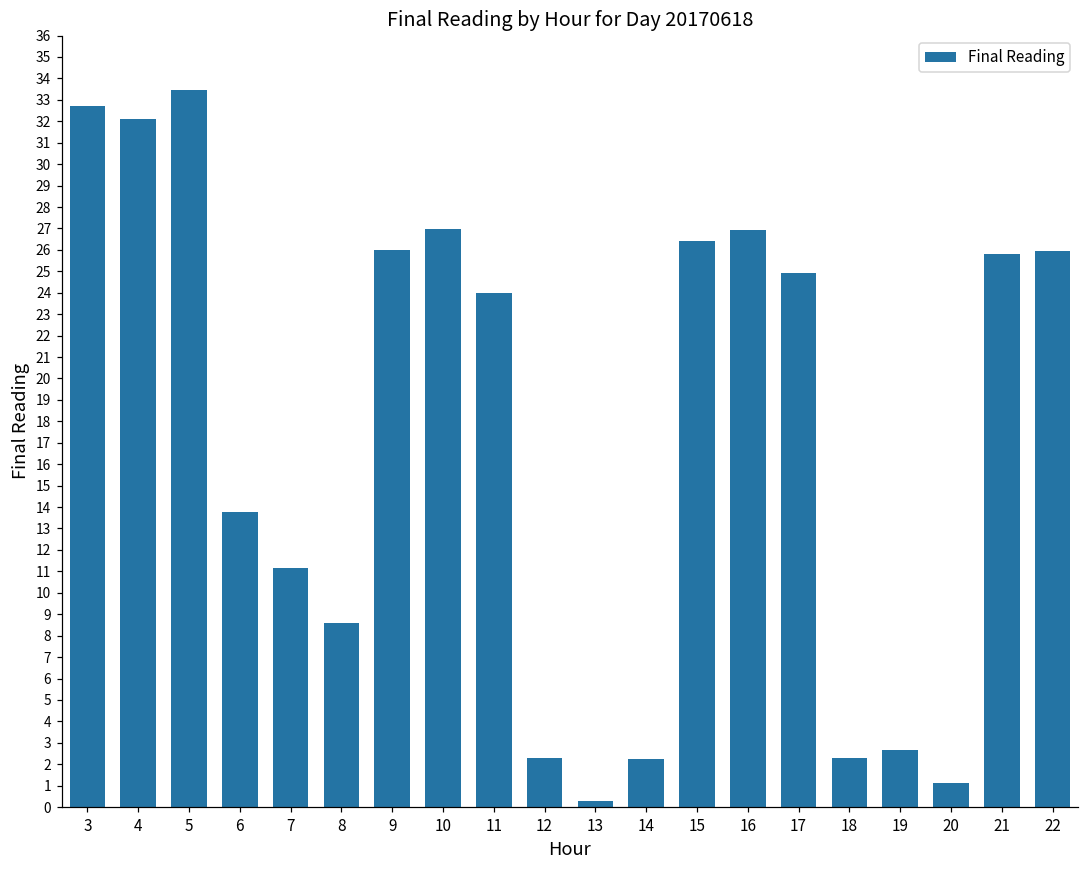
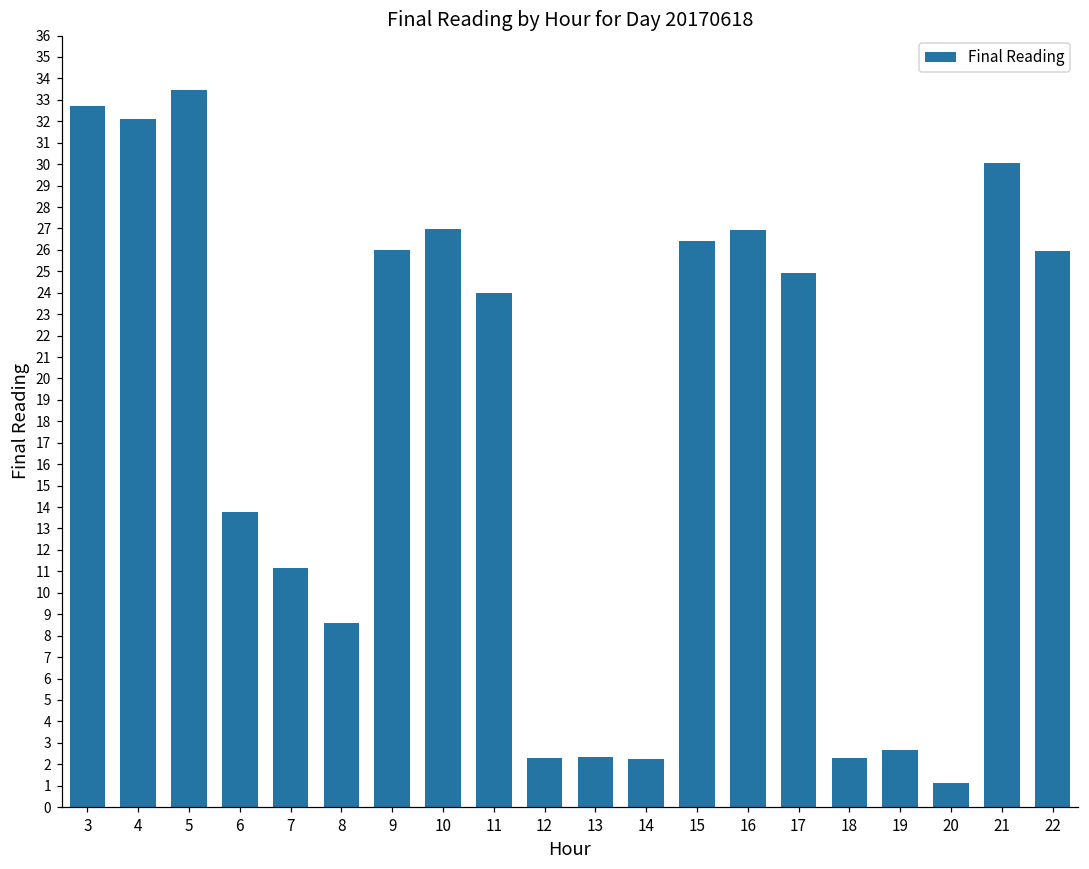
  {
    "3": 32.7,
    "4": 32.1,
    "5": 33.4,
    "6": 13.8,
    "7": 11.2,
    "8": 8.6,
    "9": 26.0,
    "10": 27.0,
    "11": 24.0,
    "12": 2.3,
-   "13": 0.3,
+   "13": 2.4,
    "14": 2.3,
    "15": 26.4,
    "16": 26.9,
    "17": 24.9,
    "18": 2.3,
    "19": 2.7,
    "20": 1.1,
-   "21": 25.8,
+   "21": 30.0,
    "22": 26.0
  }
